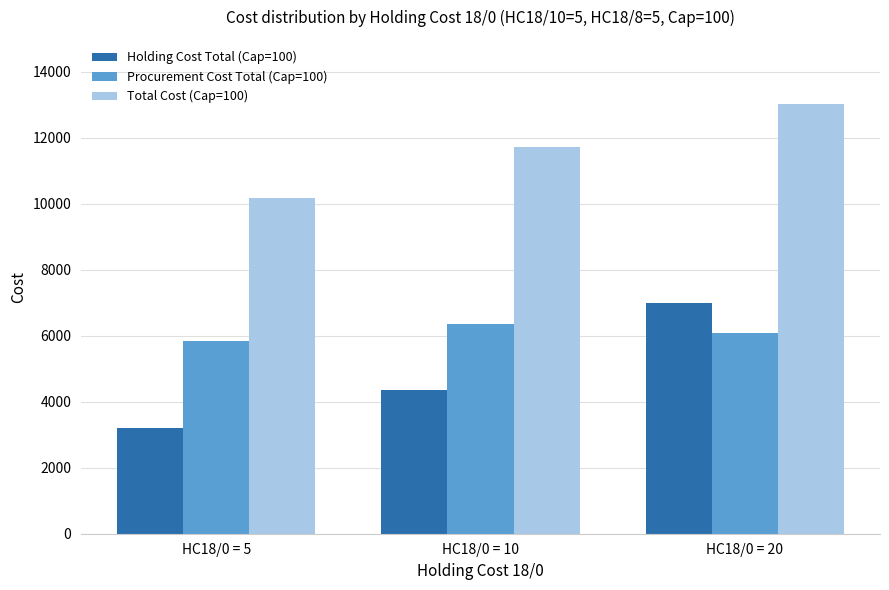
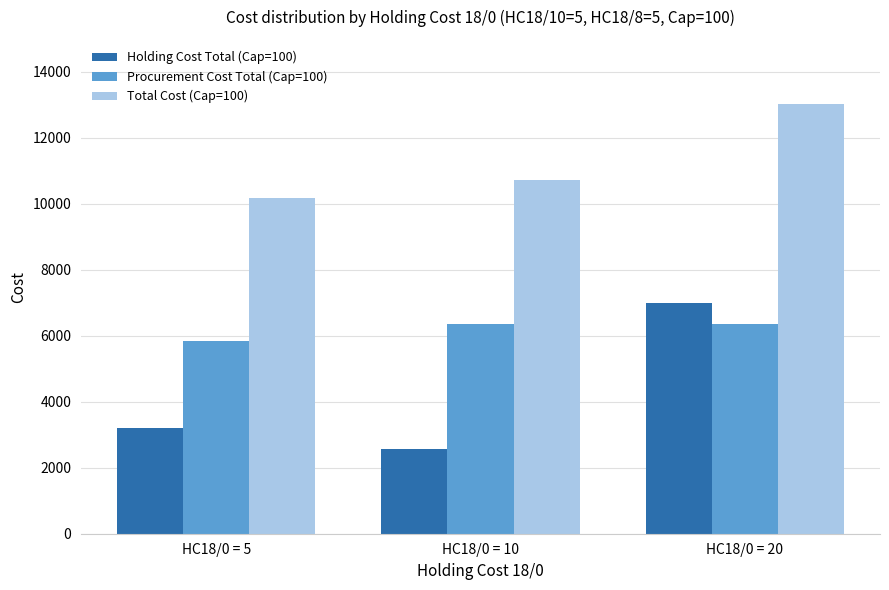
  {
    "Holding Cost Total (Cap=100)": {
      "HC18/0 = 5": 3200,
-     "HC18/0 = 10": 4300,
+     "HC18/0 = 10": 2600,
      "HC18/0 = 20": 7000
    },
    "Procurement Cost Total (Cap=100)": {
      "HC18/0 = 5": 5800,
      "HC18/0 = 10": 6400,
-     "HC18/0 = 20": 6100
+     "HC18/0 = 20": 6400
    },
    "Total Cost (Cap=100)": {
      "HC18/0 = 5": 10200,
-     "HC18/0 = 10": 11700,
+     "HC18/0 = 10": 10700,
      "HC18/0 = 20": 13000
    }
  }
